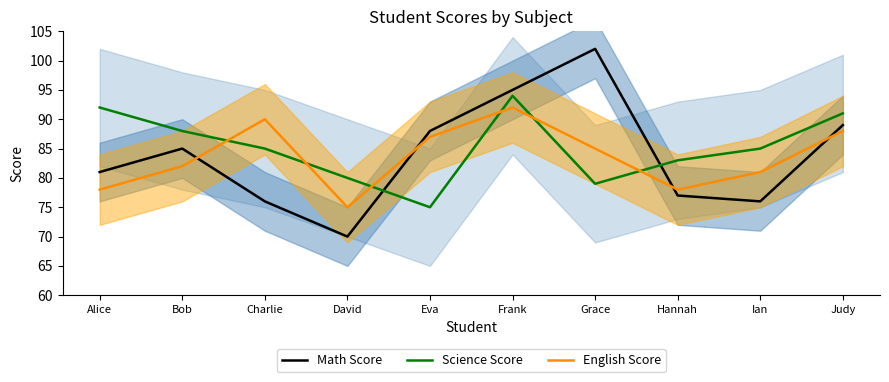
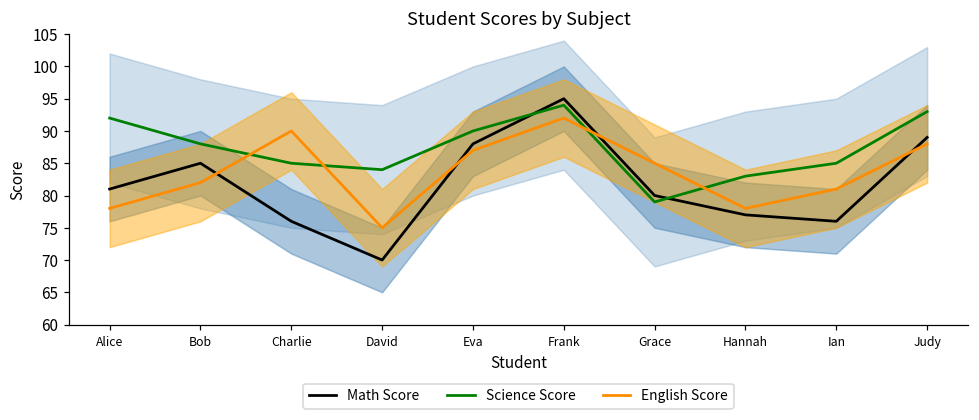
  {
    "Math Score": {
      "Alice": 81,
      "Bob": 85,
      "Charlie": 76,
      "David": 70,
      "Eva": 88,
      "Frank": 95,
-     "Grace": 102,
+     "Grace": 80,
      "Hannah": 77,
      "Ian": 76,
      "Judy": 89
    },
    "Science Score": {
      "Alice": 92,
      "Charlie": 85,
-     "David": 80,
-     "Eva": 75,
+     "David": 84,
+     "Eva": 90,
      "Frank": 94,
      "Grace": 79,
      "Hannah": 83,
      "Ian": 85,
-     "Judy": 91
+     "Judy": 93
    }
  }
